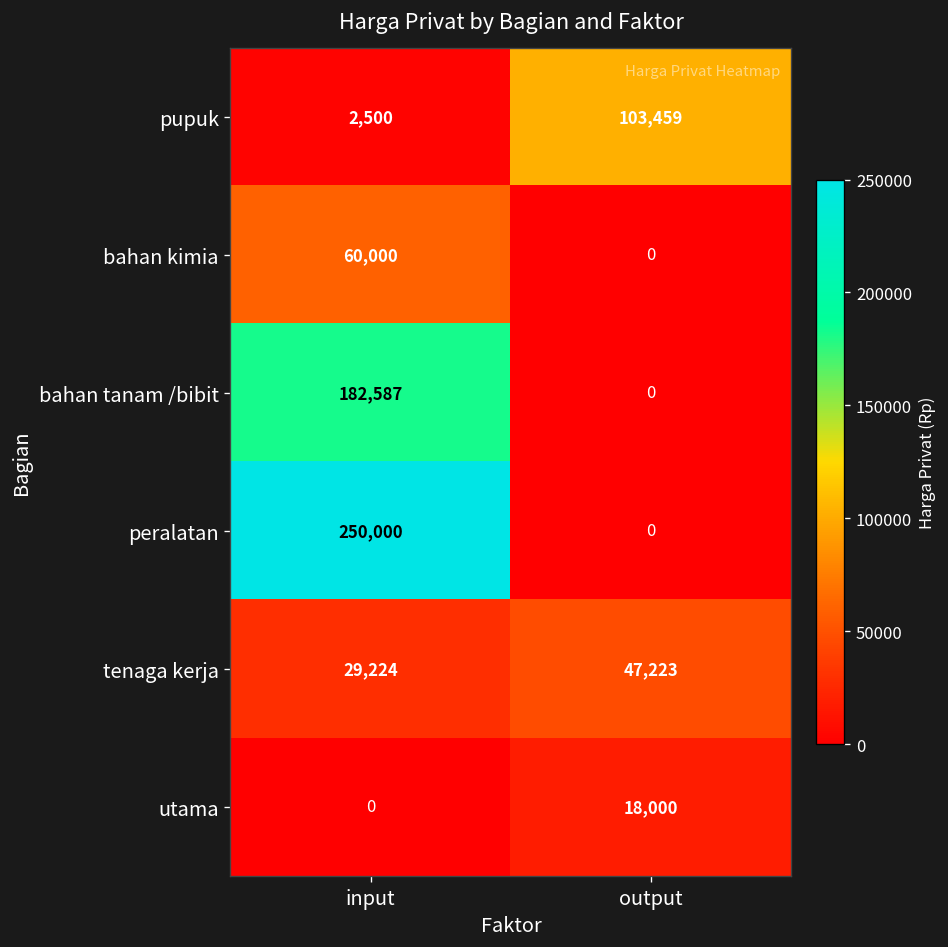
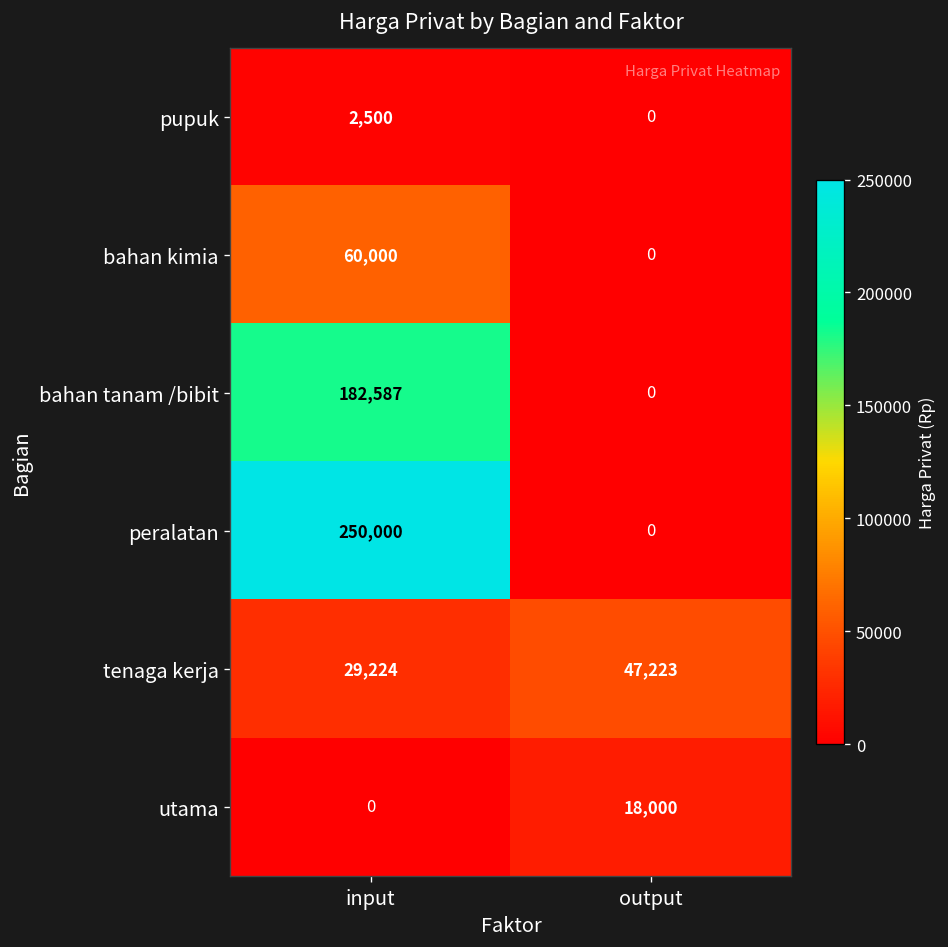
  {
    "pupuk": {
      "input": "2,500",
-     "output": "103,459"
+     "output": "0"
    },
    "bahan kimia": {
      "input": "60,000",
      "output": "0"
    },
    "bahan tanam /bibit": {
      "input": "182,587",
      "output": "0"
    },
    "peralatan": {
      "input": "250,000",
      "output": "0"
    },
    "tenaga kerja": {
      "input": "29,224",
      "output": "47,223"
    },
    "utama": {
      "input": "0",
      "output": "18,000"
    }
  }
